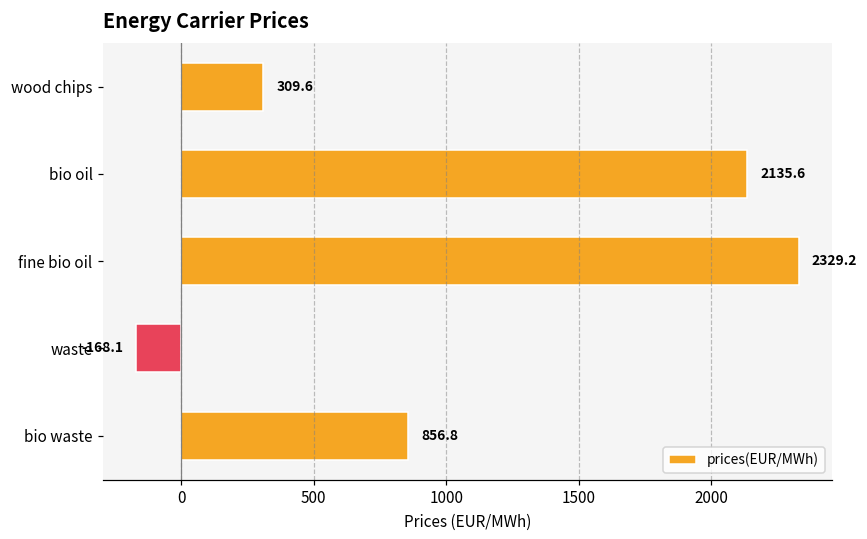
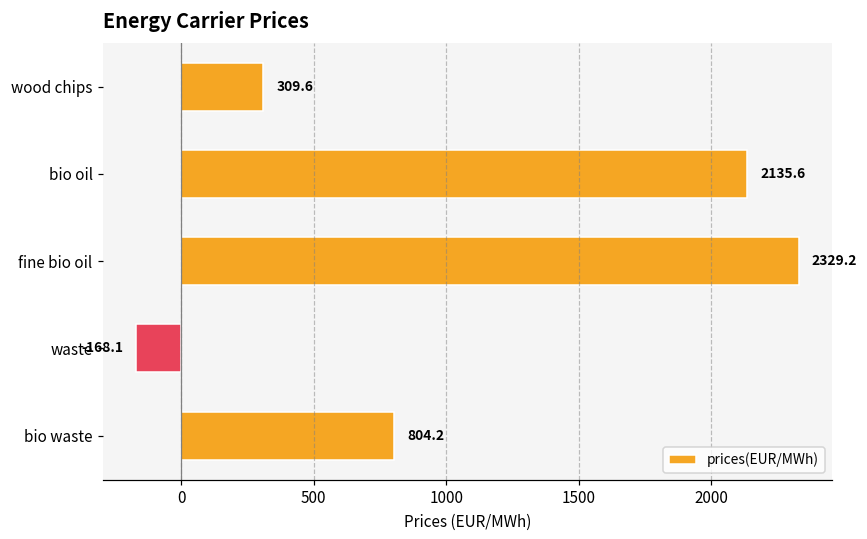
  {
    "wood chips": 309.6,
    "bio oil": 2135.6,
    "fine bio oil": 2329.2,
    "waste": -168.1,
-   "bio waste": 856.8
+   "bio waste": 804.2
  }
